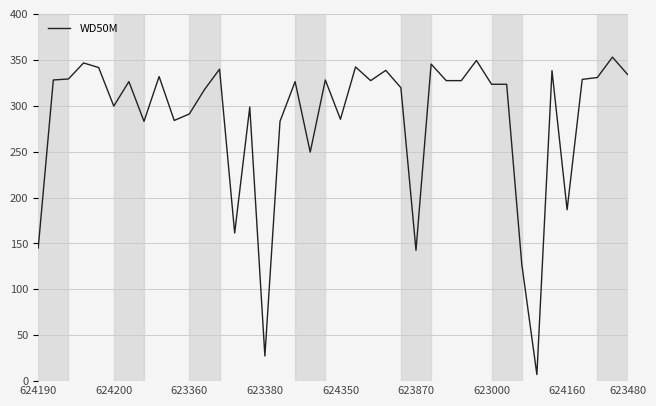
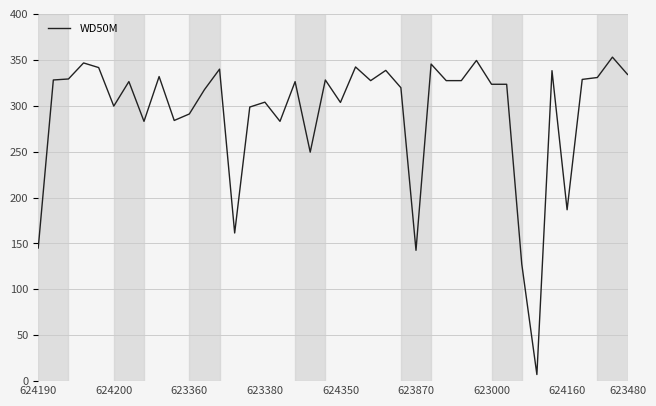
  {
    "624190": 140,
    "624200": 300,
    "623360": 290,
-   "623380": 30,
-   "624350": 290,
+   "623380": 300,
+   "624350": 300,
    "623870": 140,
    "623000": 320,
    "624160": 190,
    "623480": 330
  }
